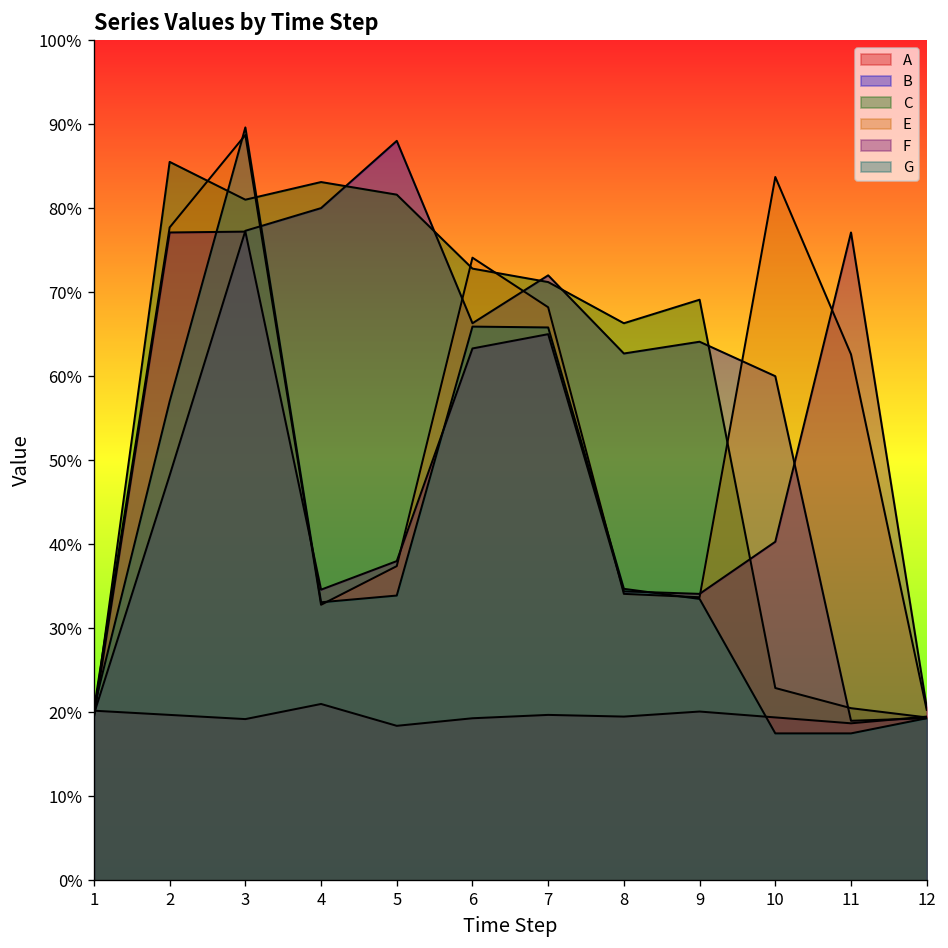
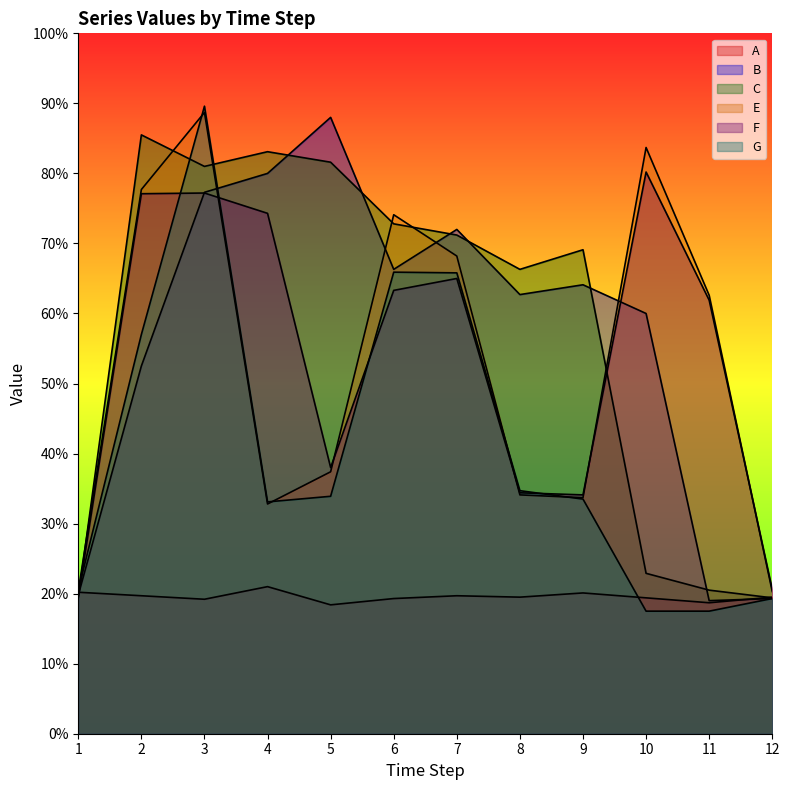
  {
    "B": {
-     "2": "48%",
+     "2": "53%",
      "4": "80%",
      "5": "88%",
      "6": "66%",
      "7": "72%",
      "8": "63%",
      "9": "64%",
      "10": "60%"
    },
    "F": {
      "2": "77%",
-     "4": "35%",
+     "4": "74%",
      "5": "38%",
      "6": "63%",
      "7": "65%",
      "9": "34%",
-     "10": "40%",
-     "11": "77%"
+     "10": "80%",
+     "11": "62%"
    }
  }
